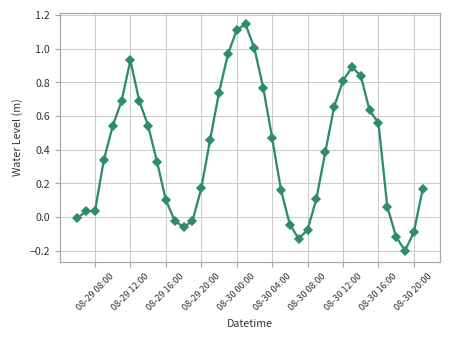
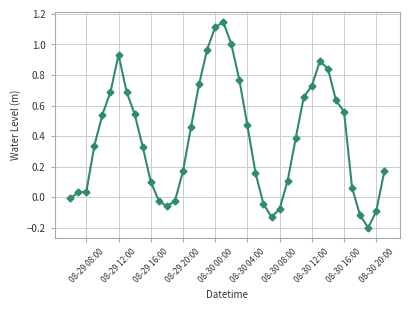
  {
    "08-29 08:00": 0.04,
    "08-29 12:00": 0.93,
    "08-29 16:00": 0.10,
    "08-29 20:00": 0.17,
    "08-30 00:00": 1.11,
    "08-30 04:00": 0.47,
    "08-30 08:00": -0.08,
-   "08-30 12:00": 0.81,
+   "08-30 12:00": 0.73,
    "08-30 16:00": 0.56,
    "08-30 20:00": -0.09
  }
